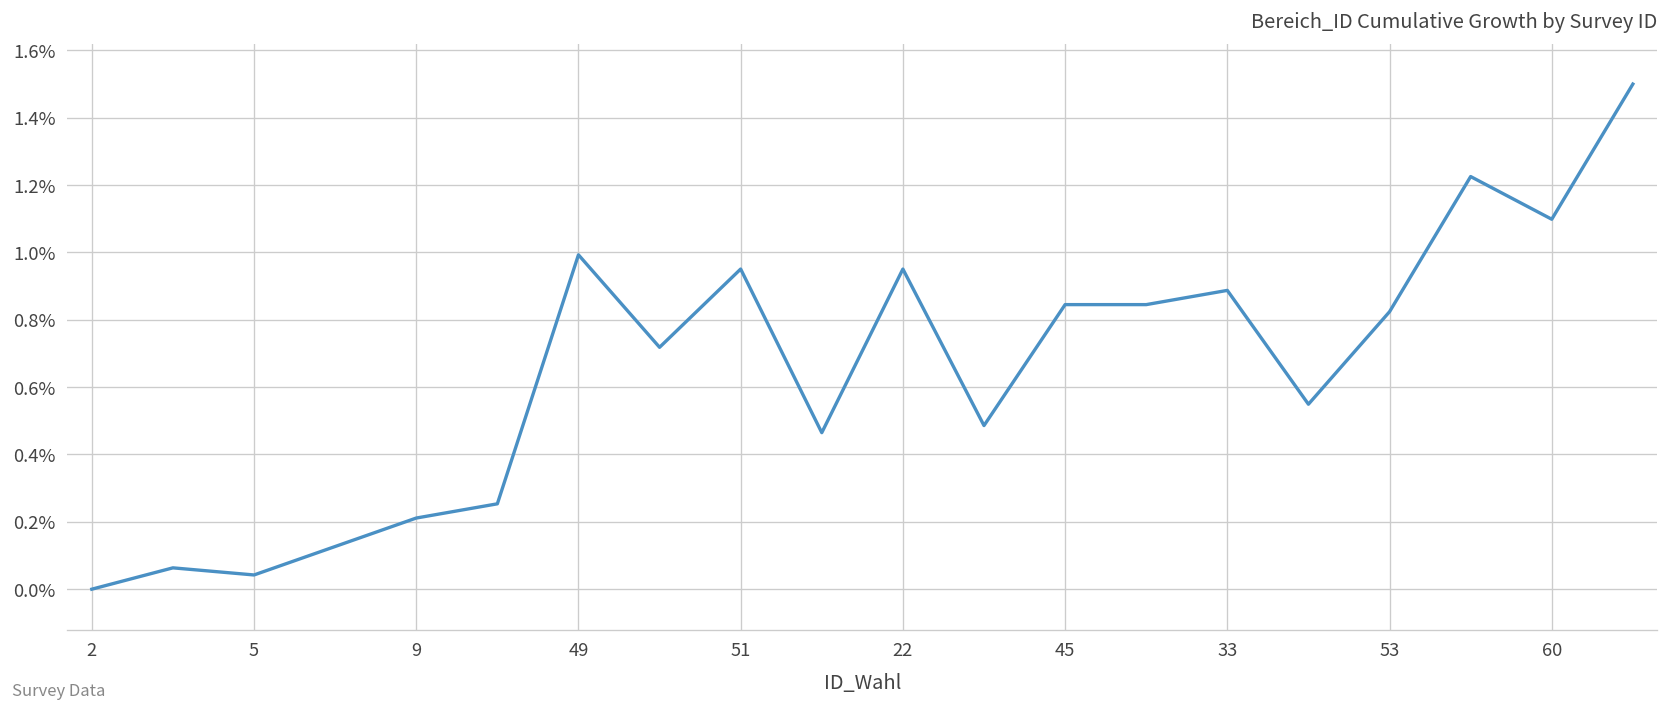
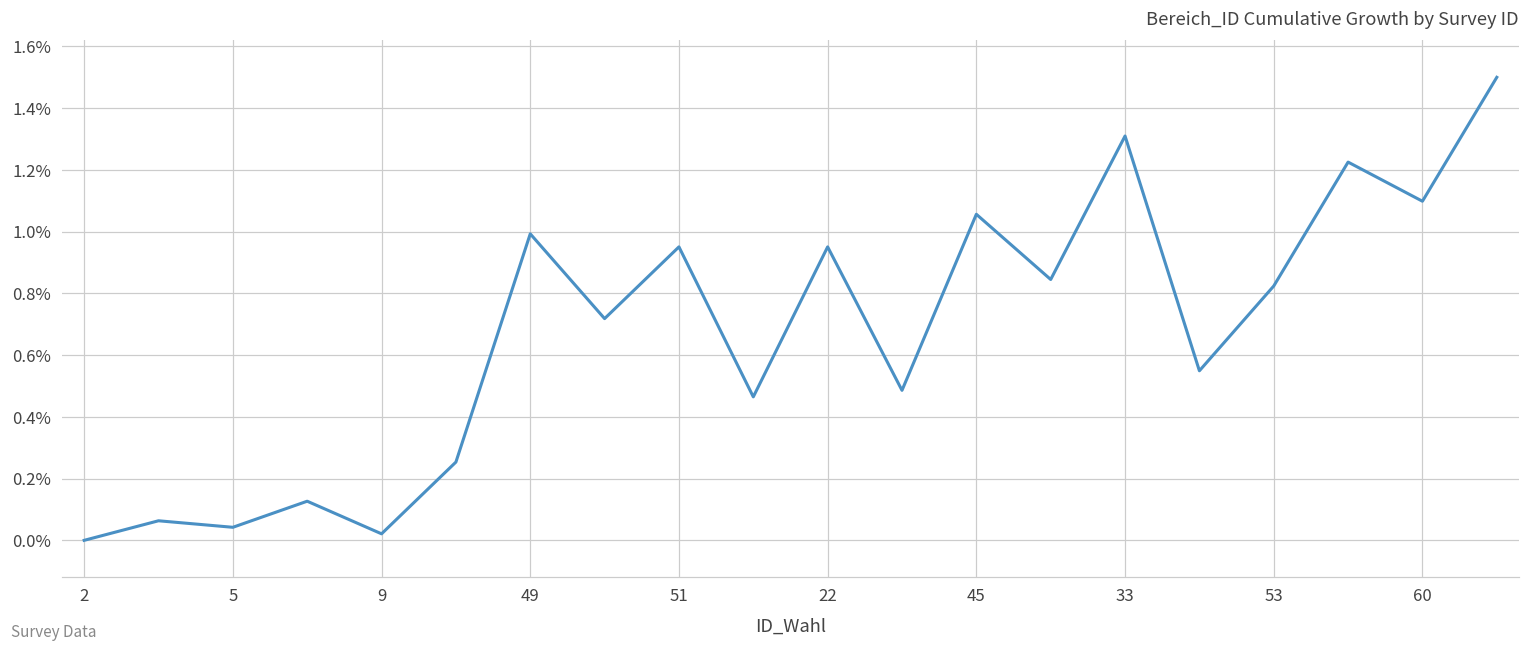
  {
    "2": "0.00%",
    "5": "0.04%",
-   "9": "0.21%",
+   "9": "0.02%",
    "49": "0.99%",
    "51": "0.95%",
    "22": "0.95%",
-   "45": "0.84%",
-   "33": "0.89%",
+   "45": "1.06%",
+   "33": "1.31%",
    "53": "0.82%",
    "60": "1.10%"
  }
